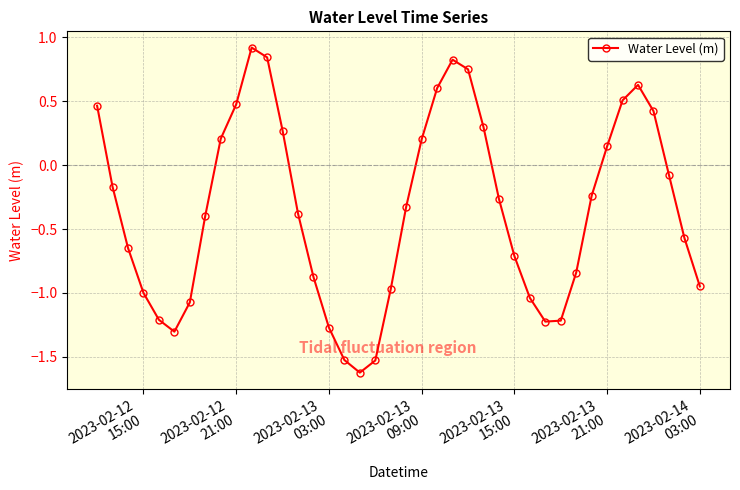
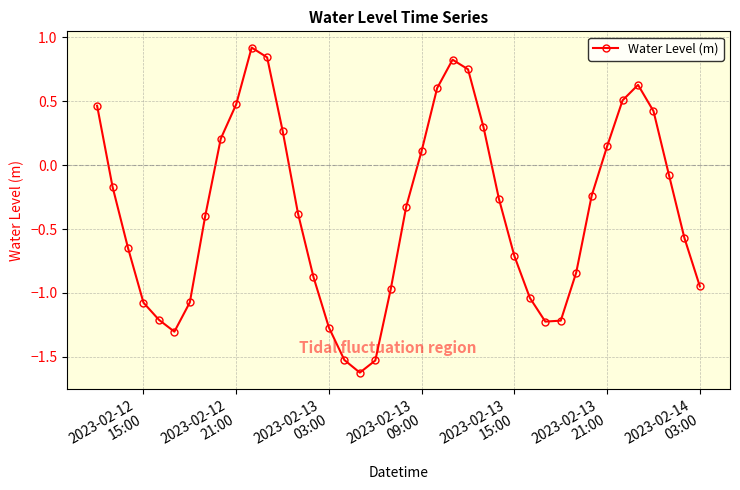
  {
-   "2023-02-12 15:00": -1.00,
+   "2023-02-12 15:00": -1.08,
    "2023-02-12 21:00": 0.48,
    "2023-02-13 03:00": -1.27,
-   "2023-02-13 09:00": 0.20,
+   "2023-02-13 09:00": 0.11,
    "2023-02-13 15:00": -0.71,
    "2023-02-13 21:00": 0.15,
    "2023-02-14 03:00": -0.95
  }
